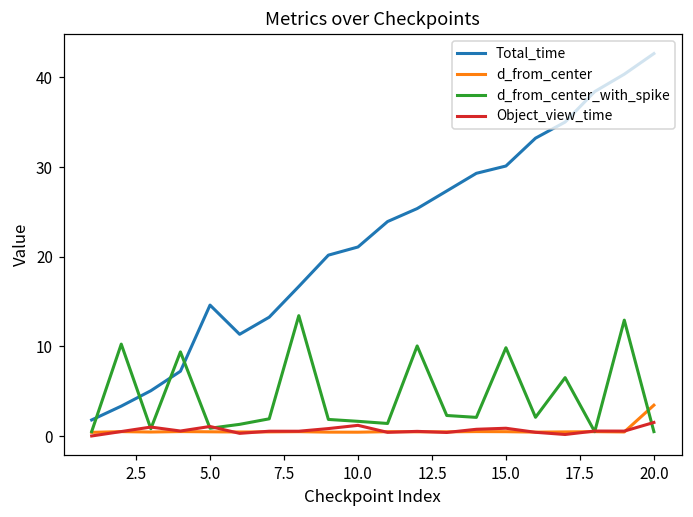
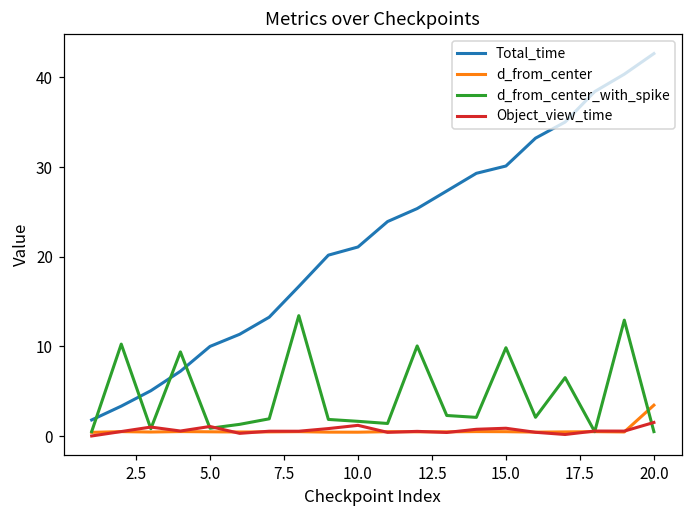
  {
    "Total_time": {
-     "5.0": 15,
+     "5.0": 10,
      "10.0": 21,
      "15.0": 30
    },
    "d_from_center": {
      "5.0": 0,
      "10.0": 0,
      "15.0": 0,
      "20.0": 3
    },
    "d_from_center_with_spike": {
      "10.0": 2,
      "15.0": 10,
      "20.0": 0
    },
    "Object_view_time": {
      "10.0": 1,
      "15.0": 1,
      "20.0": 2
    }
  }
